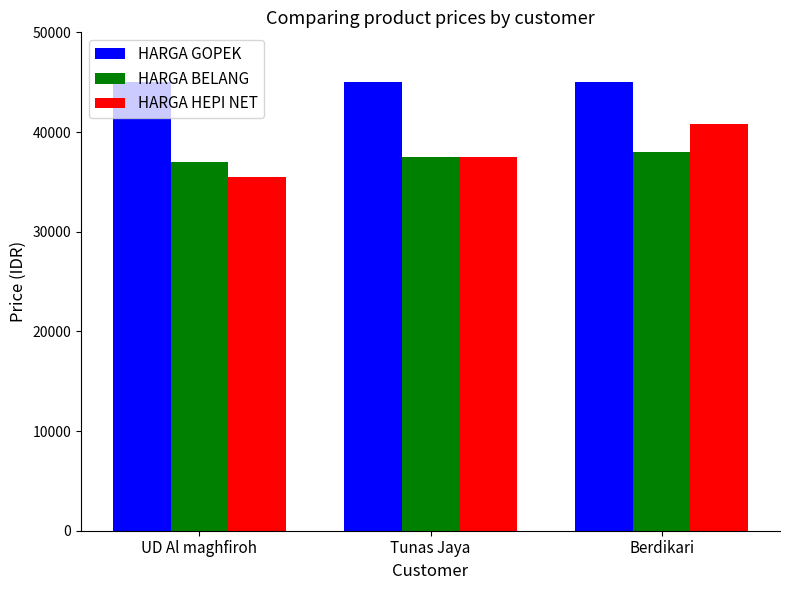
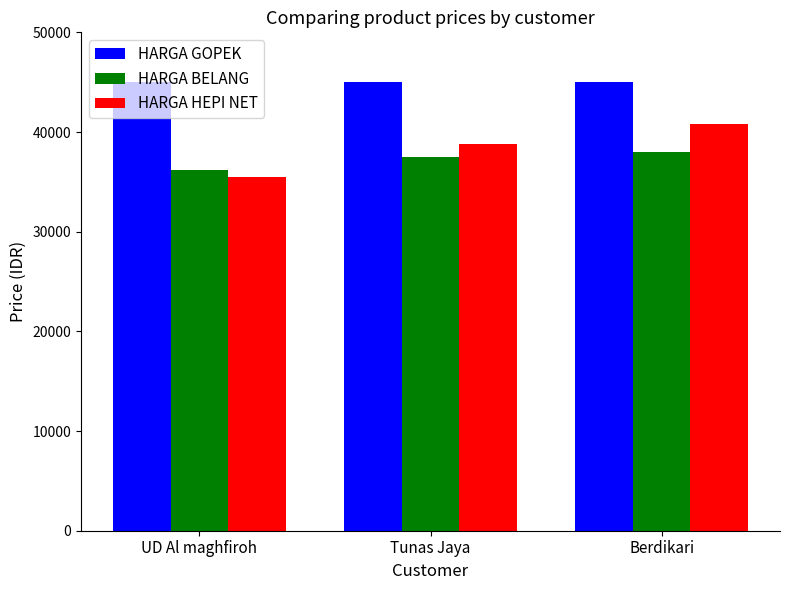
  {
    "HARGA GOPEK": {
      "Tunas Jaya": 45000,
      "Berdikari": 45000
    },
    "HARGA BELANG": {
-     "UD Al maghfiroh": 37000,
+     "UD Al maghfiroh": 36000,
      "Tunas Jaya": 38000,
      "Berdikari": 38000
    },
    "HARGA HEPI NET": {
      "UD Al maghfiroh": 36000,
-     "Tunas Jaya": 38000,
+     "Tunas Jaya": 39000,
      "Berdikari": 41000
    }
  }
